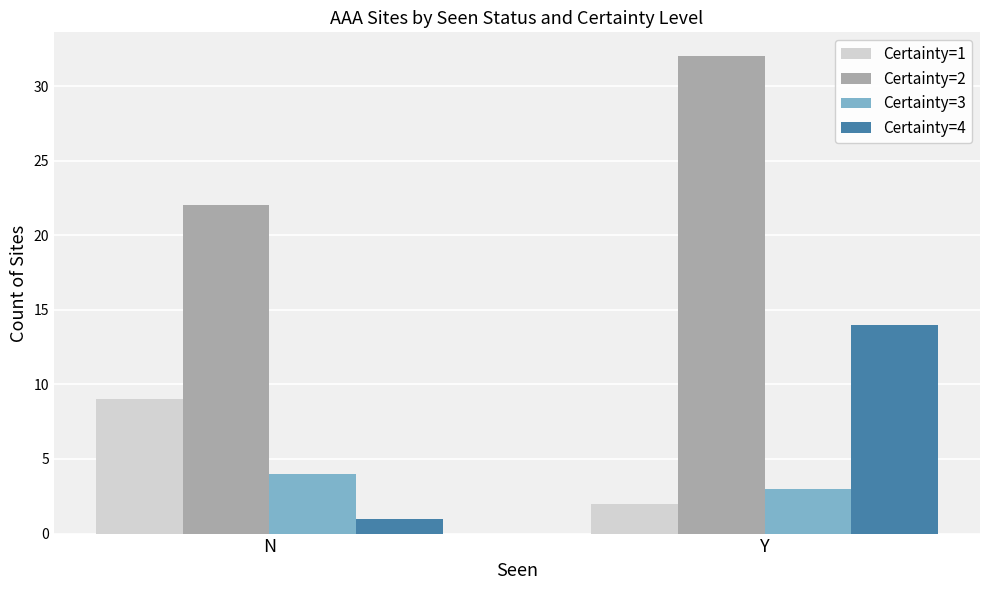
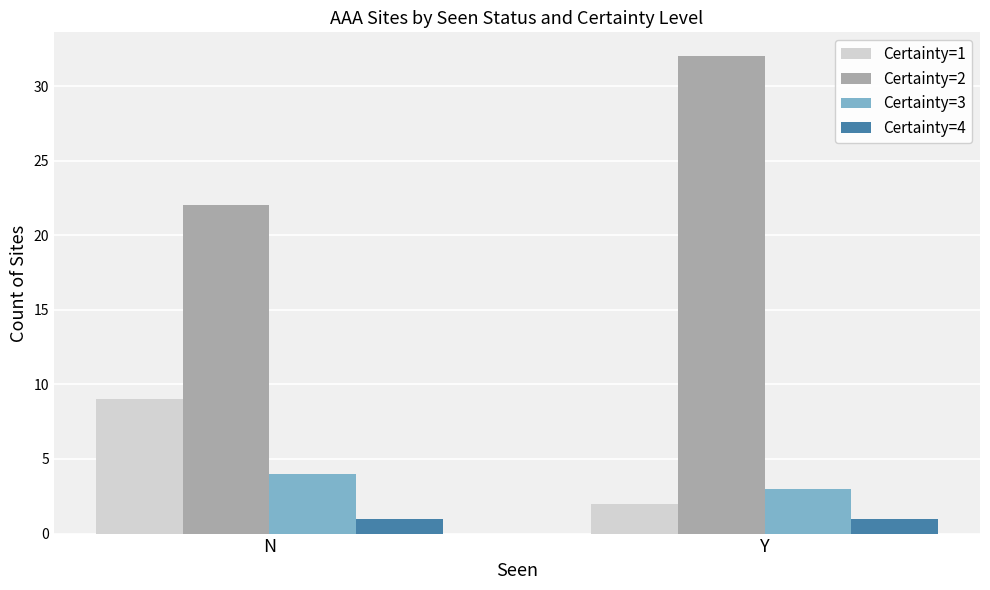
  {
    "Certainty=1": {
      "N": 9,
      "Y": 2
    },
    "Certainty=4": {
      "N": 1,
-     "Y": 14
+     "Y": 1
    }
  }
